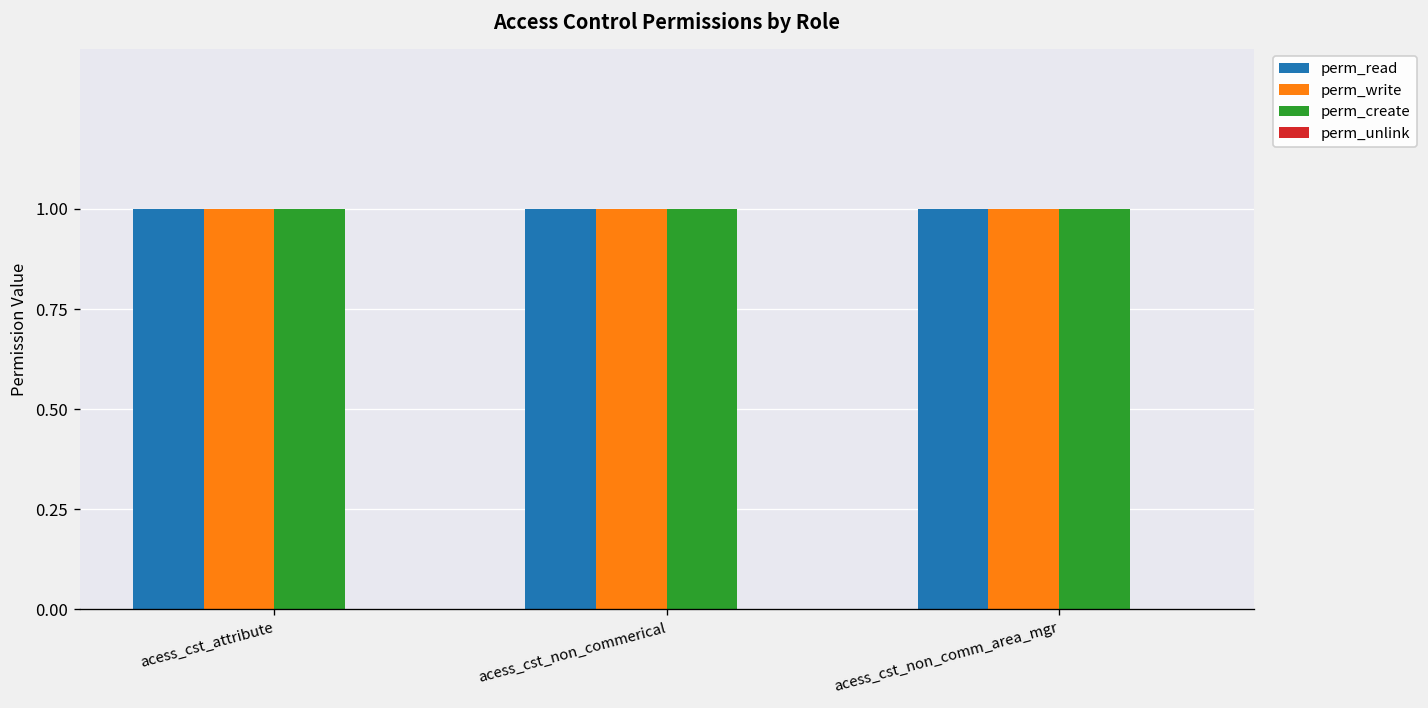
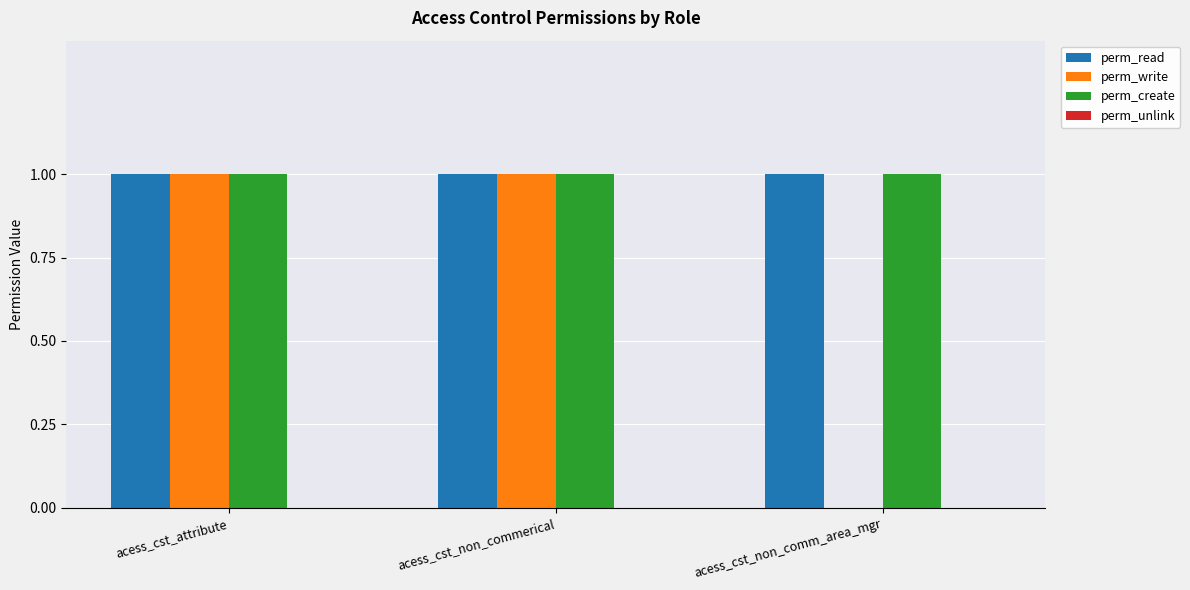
  {
    "perm_read": {
      "acess_cst_attribute": 1,
      "acess_cst_non_commerical": 1,
      "acess_cst_non_comm_area_mgr": 1
    },
    "perm_write": {
      "acess_cst_attribute": 1,
      "acess_cst_non_commerical": 1,
-     "acess_cst_non_comm_area_mgr": 1
+     "acess_cst_non_comm_area_mgr": 0
    },
    "perm_create": {
      "acess_cst_attribute": 1,
      "acess_cst_non_commerical": 1,
      "acess_cst_non_comm_area_mgr": 1
    },
    "perm_unlink": {
      "acess_cst_attribute": 0,
      "acess_cst_non_commerical": 0,
      "acess_cst_non_comm_area_mgr": 0
    }
  }
